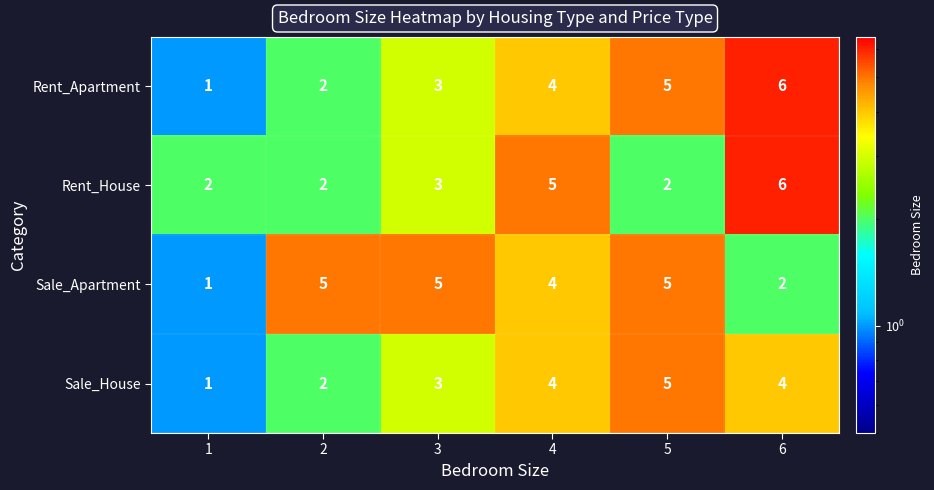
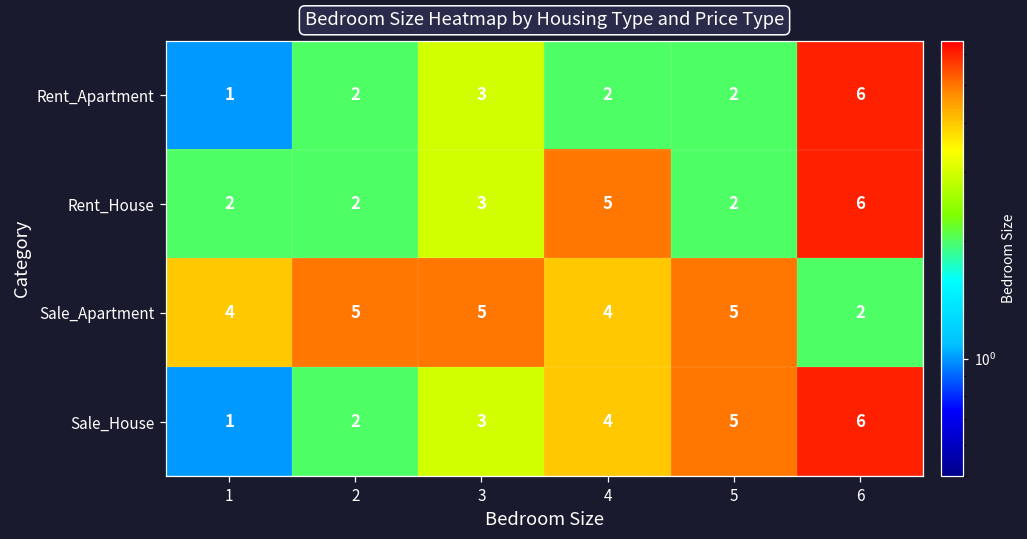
  {
    "Rent_Apartment": {
      "1": 1,
      "2": 2,
      "3": 3,
-     "4": 4,
-     "5": 5,
+     "4": 2,
+     "5": 2,
      "6": 6
    },
    "Rent_House": {
      "1": 2,
      "2": 2,
      "3": 3,
      "4": 5,
      "5": 2,
      "6": 6
    },
    "Sale_Apartment": {
-     "1": 1,
+     "1": 4,
      "2": 5,
      "3": 5,
      "4": 4,
      "5": 5,
      "6": 2
    },
    "Sale_House": {
      "1": 1,
      "2": 2,
      "3": 3,
      "4": 4,
      "5": 5,
-     "6": 4
+     "6": 6
    }
  }
